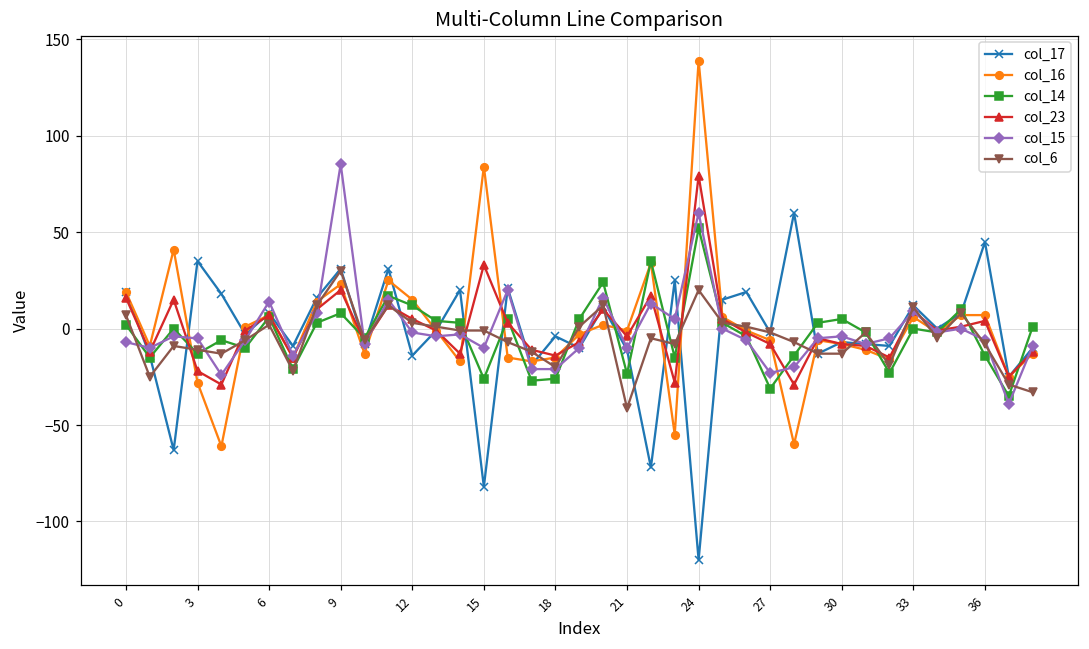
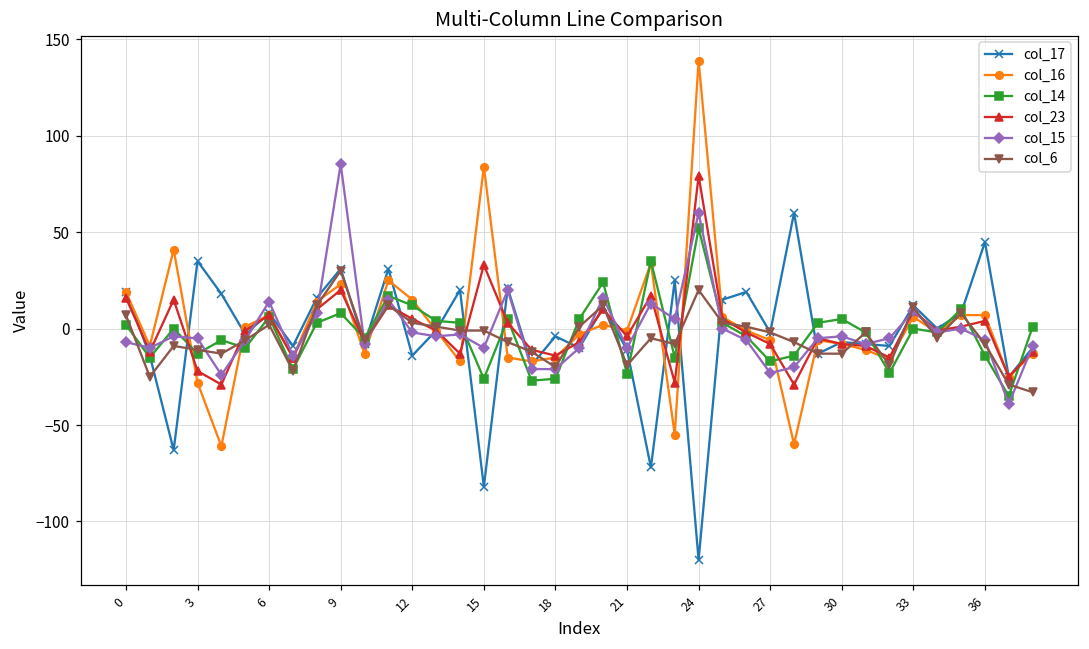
  {
    "col_17": {
      "3": 35,
      "12": -14,
      "15": -82,
      "18": -4,
      "24": -120,
      "36": 45
    },
    "col_16": {
      "3": -28,
      "9": 23,
      "12": 15,
      "15": 84,
      "21": -1,
      "24": 139,
      "27": -6,
      "33": 6,
      "36": 7
    },
    "col_14": {
      "0": 2,
      "3": -13,
      "9": 8,
      "12": 12,
      "15": -26,
      "18": -26,
      "21": -24,
      "24": 52,
-     "27": -31,
+     "27": -17,
      "30": 5,
      "33": 0,
      "36": -14
    },
    "col_23": {
      "0": 16,
      "3": -22,
      "9": 20,
      "12": 5,
      "15": 33,
      "21": -4,
      "24": 79,
      "27": -8,
      "36": 4
    },
    "col_15": {
      "0": -7,
      "3": -5,
      "6": 14,
      "9": 85,
      "12": -2,
      "15": -10,
      "24": 60,
      "27": -23,
      "30": -4,
      "36": -6
    },
    "col_6": {
      "0": 7,
      "3": -11,
      "6": 2,
      "12": 3,
      "15": -1,
-     "21": -41,
+     "21": -19,
      "24": 20,
      "30": -13,
      "36": -8
    }
  }
